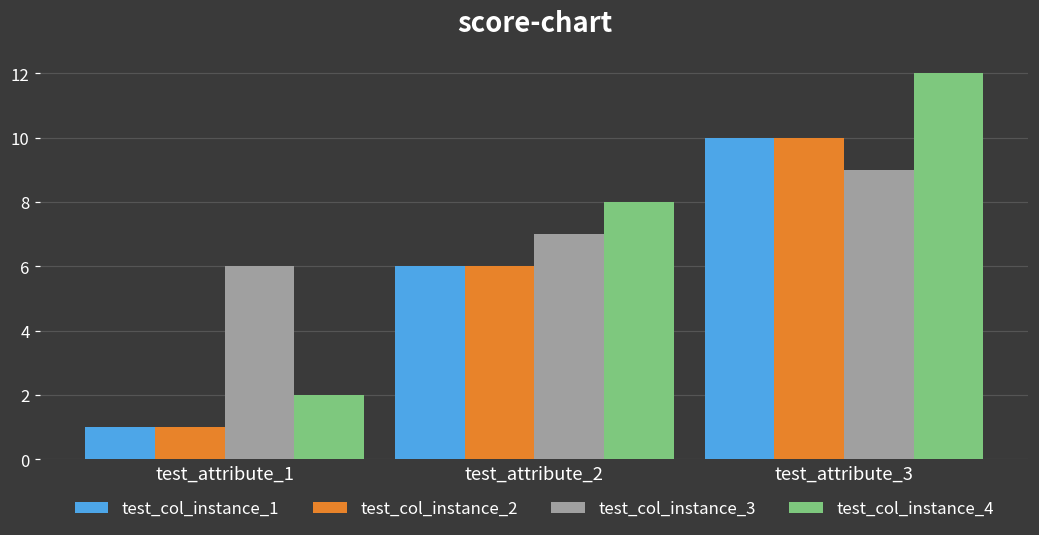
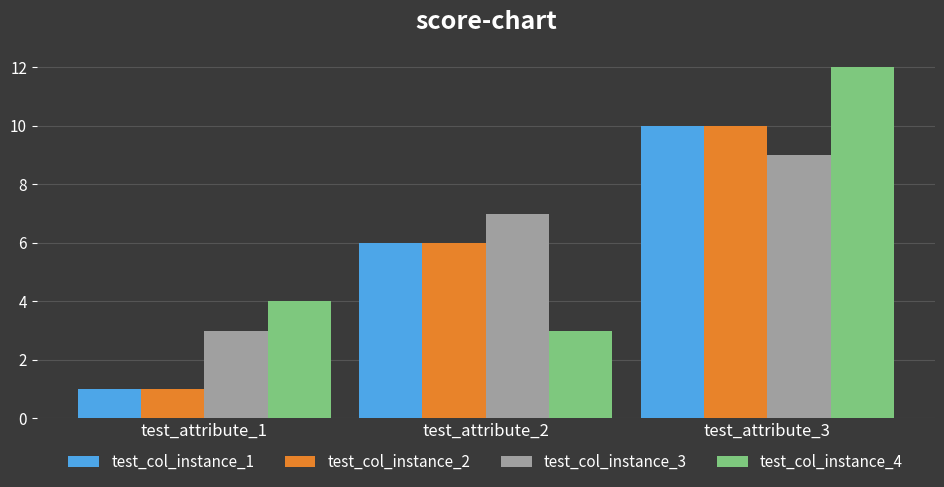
  {
    "test_col_instance_1": {
      "test_attribute_1": 1,
      "test_attribute_2": 6,
      "test_attribute_3": 10
    },
    "test_col_instance_2": {
      "test_attribute_1": 1,
      "test_attribute_2": 6,
      "test_attribute_3": 10
    },
    "test_col_instance_3": {
-     "test_attribute_1": 6,
+     "test_attribute_1": 3,
      "test_attribute_2": 7,
      "test_attribute_3": 9
    },
    "test_col_instance_4": {
-     "test_attribute_1": 2,
-     "test_attribute_2": 8,
+     "test_attribute_1": 4,
+     "test_attribute_2": 3,
      "test_attribute_3": 12
    }
  }
